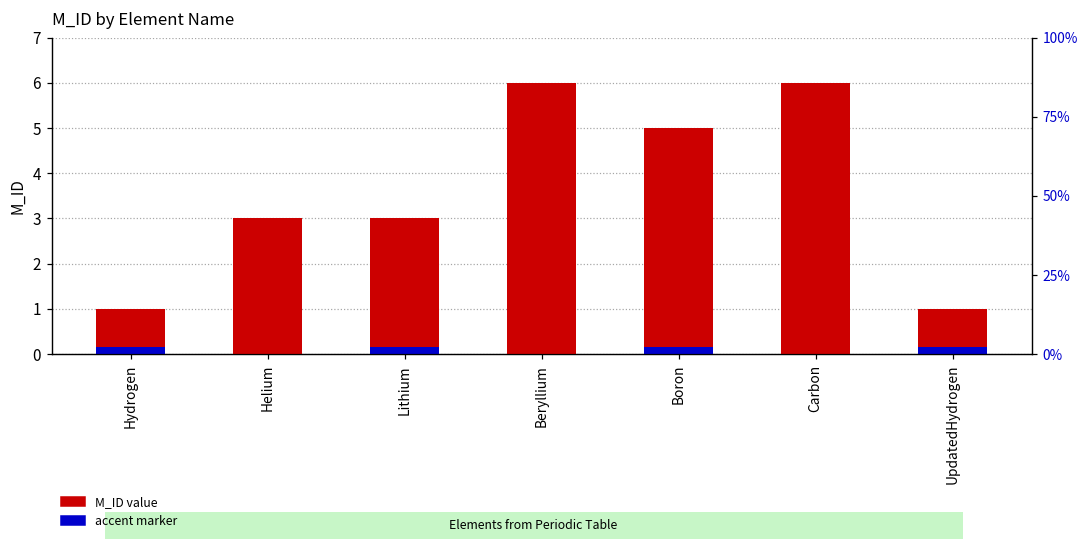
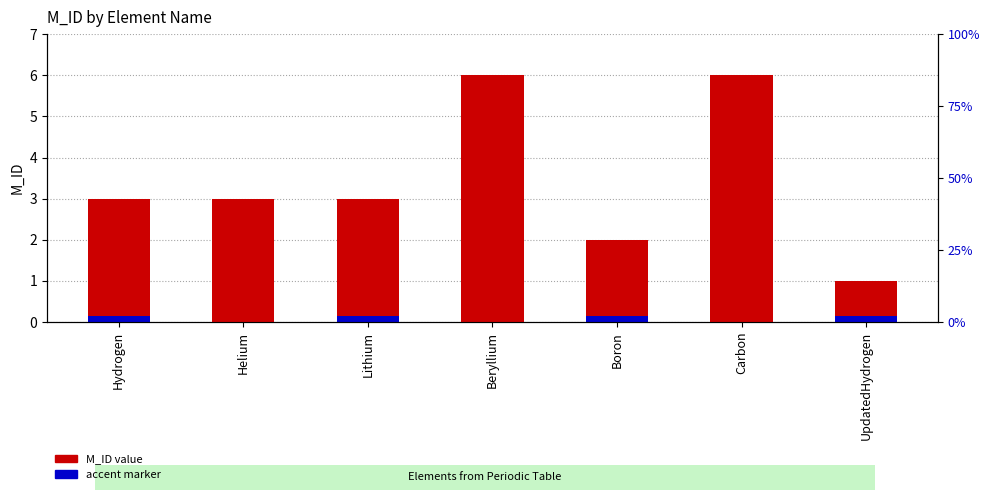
  {
    "M_ID value": {
-     "Hydrogen": 1,
+     "Hydrogen": 3,
      "Helium": 3,
      "Lithium": 3,
      "Beryllium": 6,
-     "Boron": 5,
+     "Boron": 2,
      "Carbon": 6,
      "UpdatedHydrogen": 1
    },
    "accent marker": {
      "Helium": 0,
      "Beryllium": 0,
      "Carbon": 0
    }
  }
